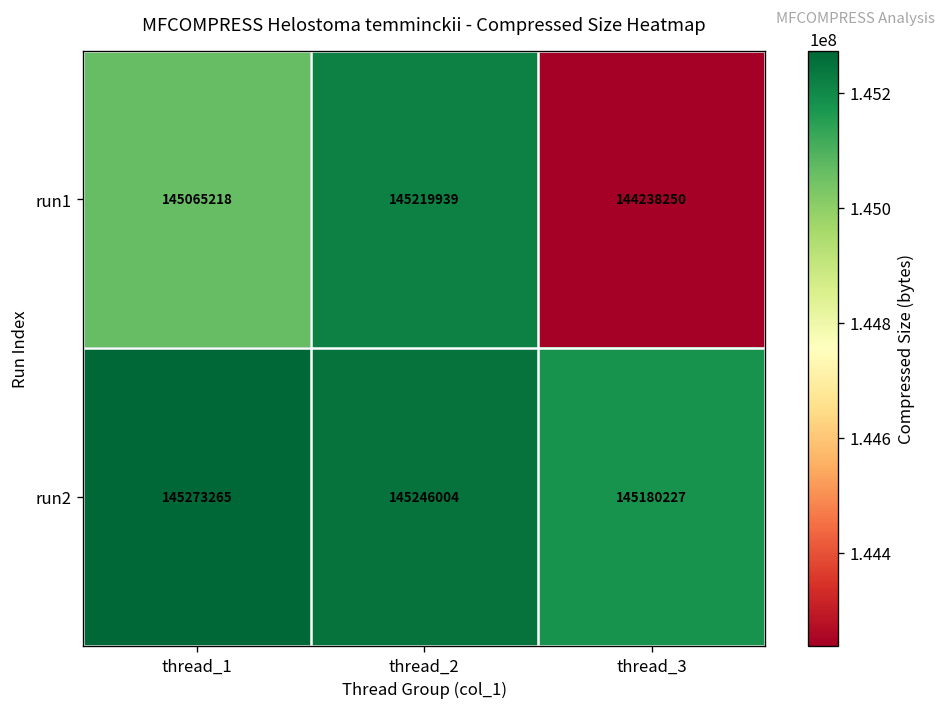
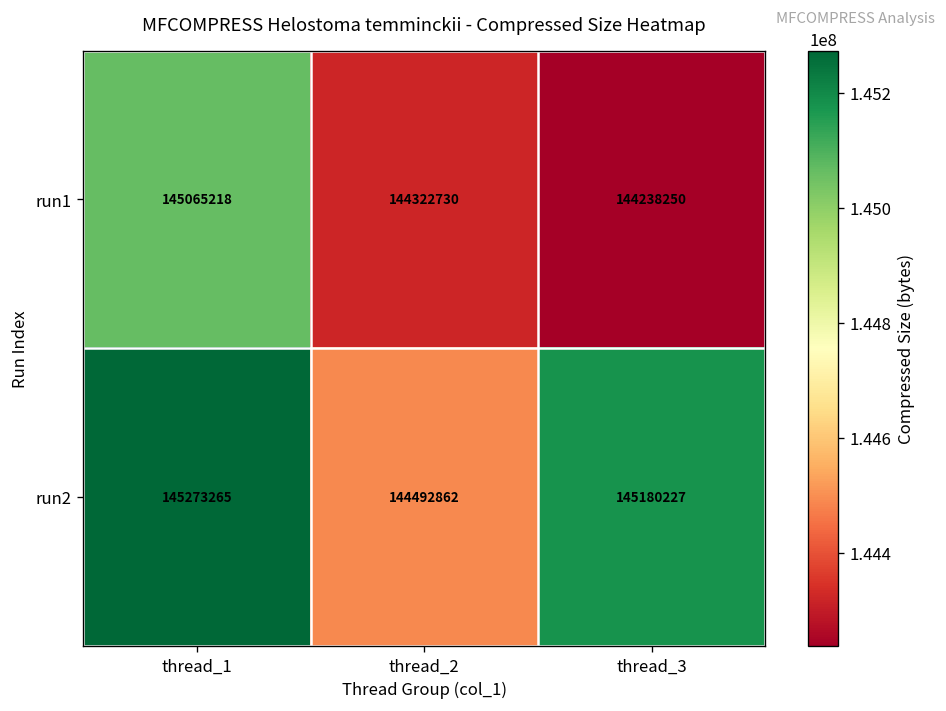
  {
    "run1": {
      "thread_1": 145065218,
-     "thread_2": 145219939,
+     "thread_2": 144322730,
      "thread_3": 144238250
    },
    "run2": {
      "thread_1": 145273265,
-     "thread_2": 145246004,
+     "thread_2": 144492862,
      "thread_3": 145180227
    }
  }
